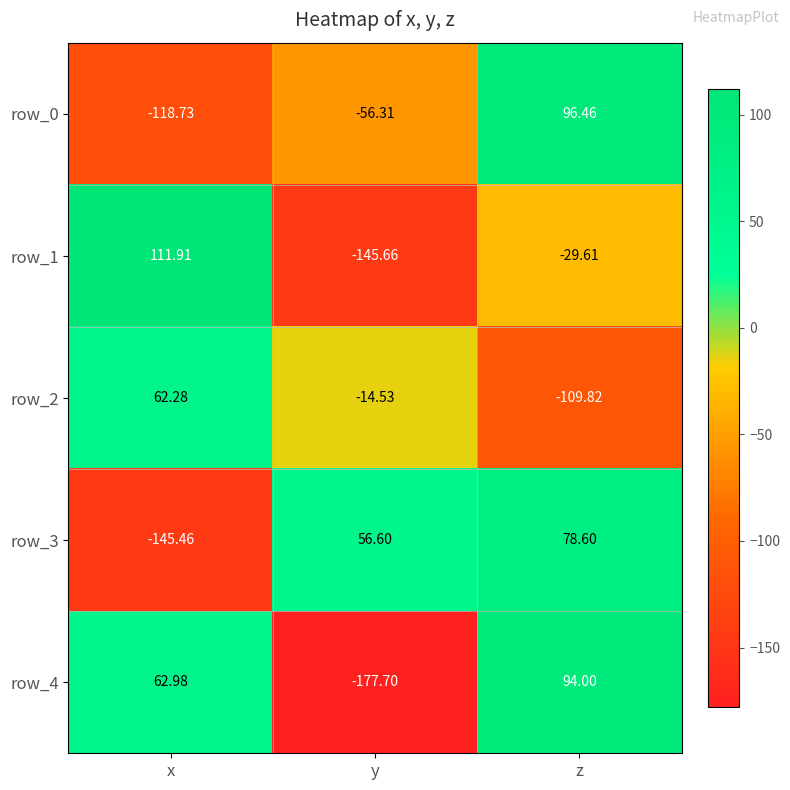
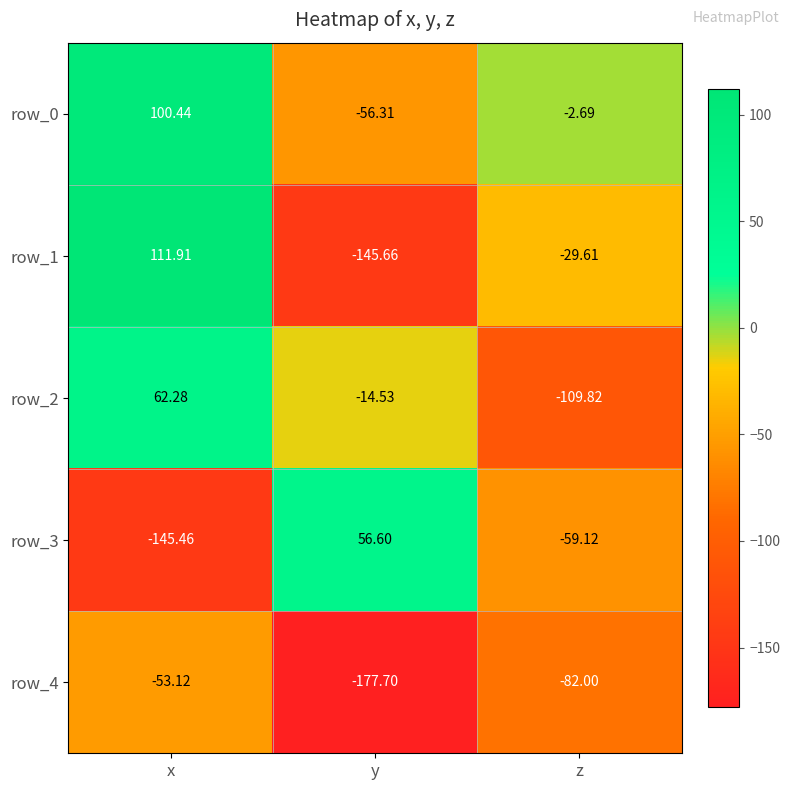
  {
    "row_0": {
-     "x": -118.73,
+     "x": 100.44,
      "y": -56.31,
-     "z": 96.46
+     "z": -2.69
    },
    "row_1": {
      "x": 111.91,
      "y": -145.66,
      "z": -29.61
    },
    "row_2": {
      "x": 62.28,
      "y": -14.53,
      "z": -109.82
    },
    "row_3": {
      "x": -145.46,
      "y": 56.60,
-     "z": 78.60
+     "z": -59.12
    },
    "row_4": {
-     "x": 62.98,
+     "x": -53.12,
      "y": -177.70,
-     "z": 94.00
+     "z": -82.00
    }
  }
